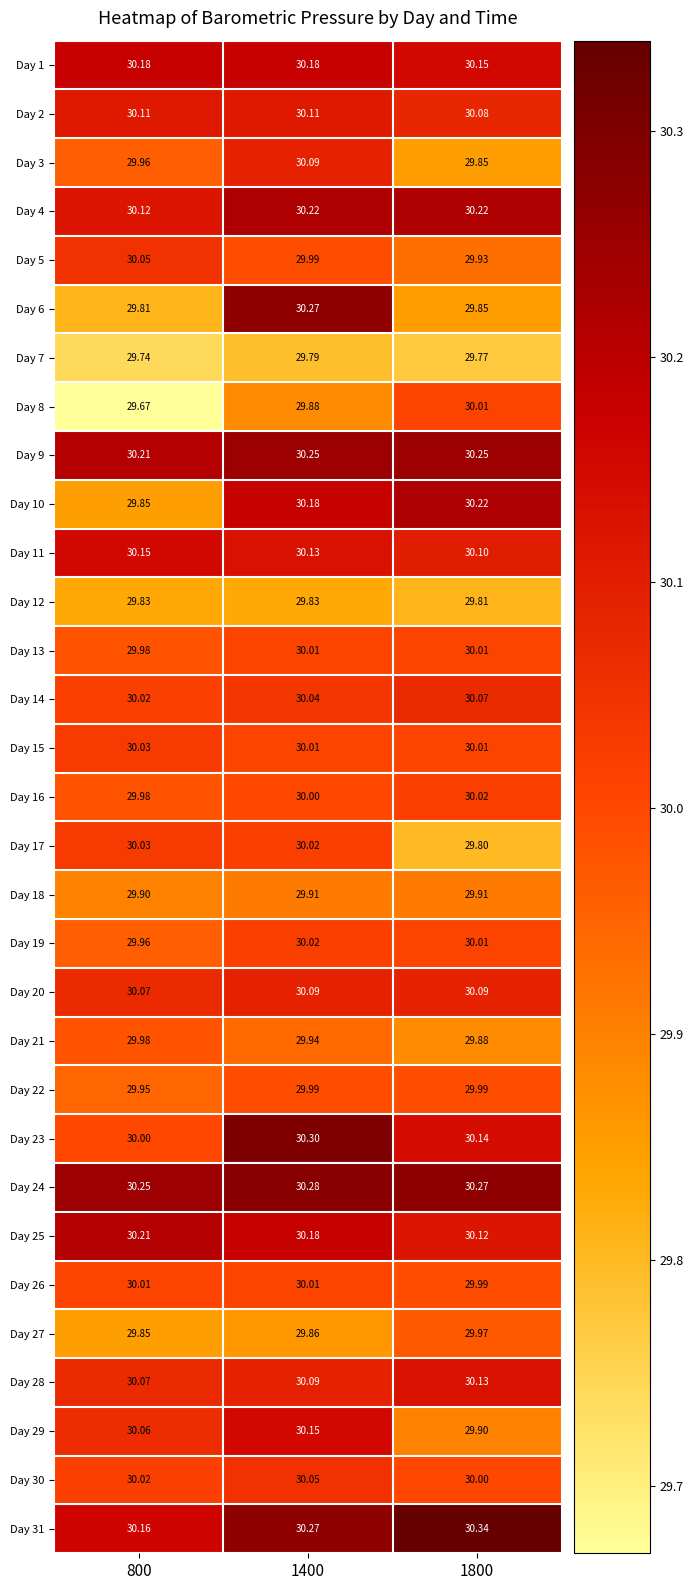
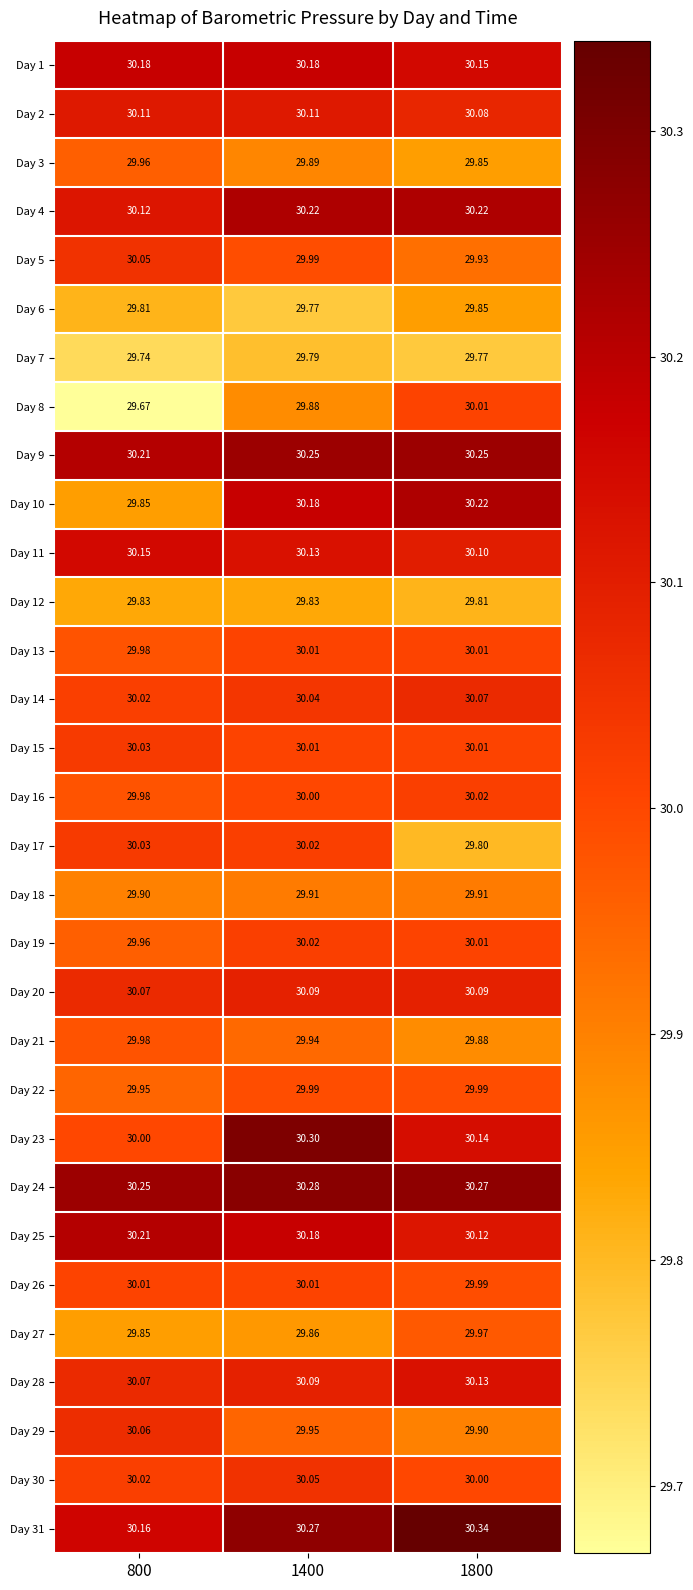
  {
    "Day 1": {
      "800": 30.18,
      "1400": 30.18,
      "1800": 30.15
    },
    "Day 2": {
      "800": 30.11,
      "1400": 30.11,
      "1800": 30.08
    },
    "Day 3": {
      "800": 29.96,
-     "1400": 30.09,
+     "1400": 29.89,
      "1800": 29.85
    },
    "Day 4": {
      "800": 30.12,
      "1400": 30.22,
      "1800": 30.22
    },
    "Day 5": {
      "800": 30.05,
      "1400": 29.99,
      "1800": 29.93
    },
    "Day 6": {
      "800": 29.81,
-     "1400": 30.27,
+     "1400": 29.77,
      "1800": 29.85
    },
    "Day 7": {
      "800": 29.74,
      "1400": 29.79,
      "1800": 29.77
    },
    "Day 8": {
      "800": 29.67,
      "1400": 29.88,
      "1800": 30.01
    },
    "Day 9": {
      "800": 30.21,
      "1400": 30.25,
      "1800": 30.25
    },
    "Day 10": {
      "800": 29.85,
      "1400": 30.18,
      "1800": 30.22
    },
    "Day 11": {
      "800": 30.15,
      "1400": 30.13,
      "1800": 30.10
    },
    "Day 12": {
      "800": 29.83,
      "1400": 29.83,
      "1800": 29.81
    },
    "Day 13": {
      "800": 29.98,
      "1400": 30.01,
      "1800": 30.01
    },
    "Day 14": {
      "800": 30.02,
      "1400": 30.04,
      "1800": 30.07
    },
    "Day 15": {
      "800": 30.03,
      "1400": 30.01,
      "1800": 30.01
    },
    "Day 16": {
      "800": 29.98,
      "1400": 30.00,
      "1800": 30.02
    },
    "Day 17": {
      "800": 30.03,
      "1400": 30.02,
      "1800": 29.80
    },
    "Day 18": {
      "800": 29.90,
      "1400": 29.91,
      "1800": 29.91
    },
    "Day 19": {
      "800": 29.96,
      "1400": 30.02,
      "1800": 30.01
    },
    "Day 20": {
      "800": 30.07,
      "1400": 30.09,
      "1800": 30.09
    },
    "Day 21": {
      "800": 29.98,
      "1400": 29.94,
      "1800": 29.88
    },
    "Day 22": {
      "800": 29.95,
      "1400": 29.99,
      "1800": 29.99
    },
    "Day 23": {
      "800": 30.00,
      "1400": 30.30,
      "1800": 30.14
    },
    "Day 24": {
      "800": 30.25,
      "1400": 30.28,
      "1800": 30.27
    },
    "Day 25": {
      "800": 30.21,
      "1400": 30.18,
      "1800": 30.12
    },
    "Day 26": {
      "800": 30.01,
      "1400": 30.01,
      "1800": 29.99
    },
    "Day 27": {
      "800": 29.85,
      "1400": 29.86,
      "1800": 29.97
    },
    "Day 28": {
      "800": 30.07,
      "1400": 30.09,
      "1800": 30.13
    },
    "Day 29": {
      "800": 30.06,
-     "1400": 30.15,
+     "1400": 29.95,
      "1800": 29.90
    },
    "Day 30": {
      "800": 30.02,
      "1400": 30.05,
      "1800": 30.00
    },
    "Day 31": {
      "800": 30.16,
      "1400": 30.27,
      "1800": 30.34
    }
  }
